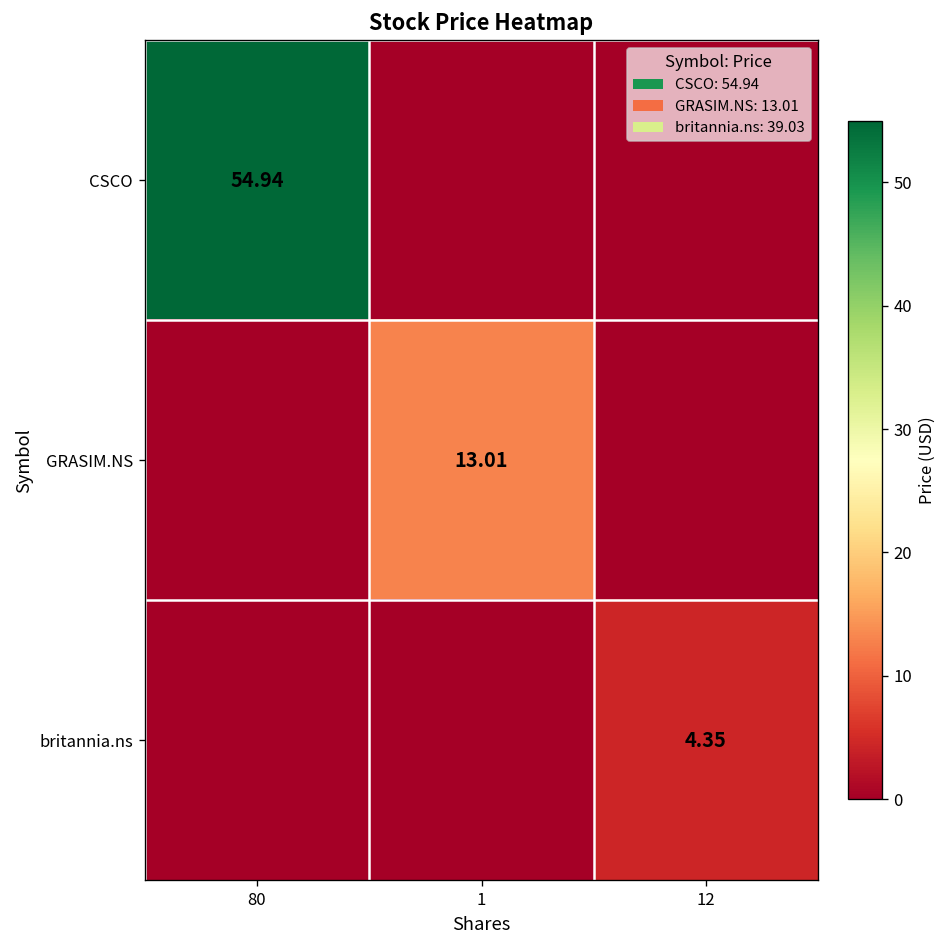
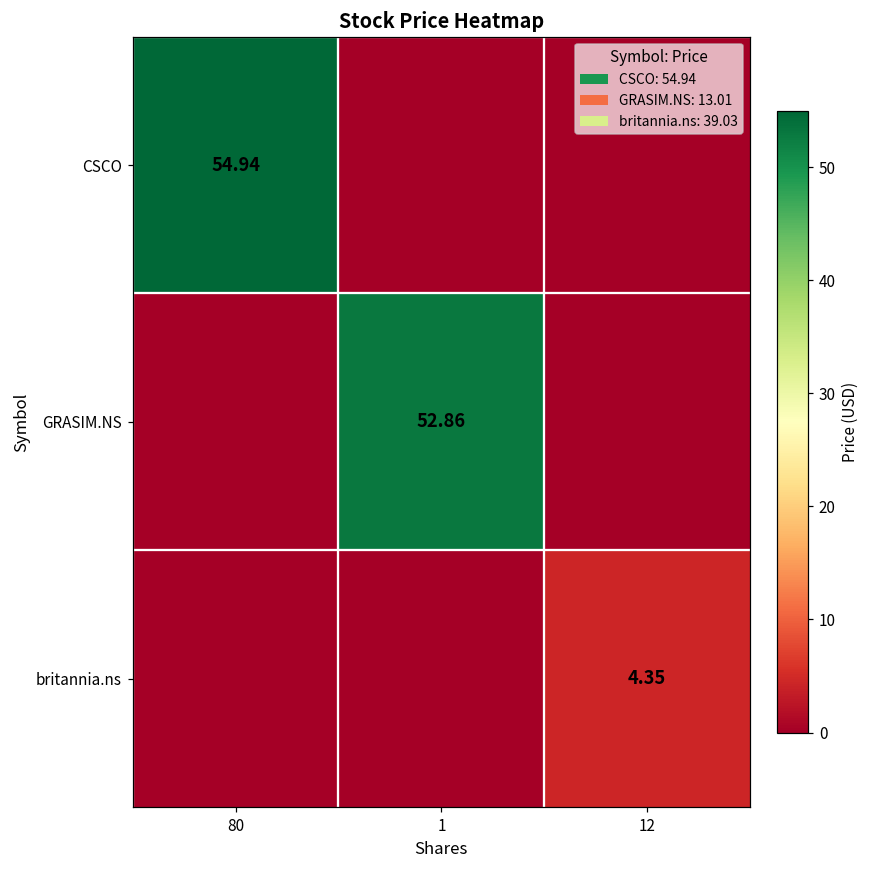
  {
    "CSCO": {
      "80": 54.94
    },
    "GRASIM.NS": {
-     "1": 13.01
+     "1": 52.86
    },
    "britannia.ns": {
      "12": 4.35
    }
  }
